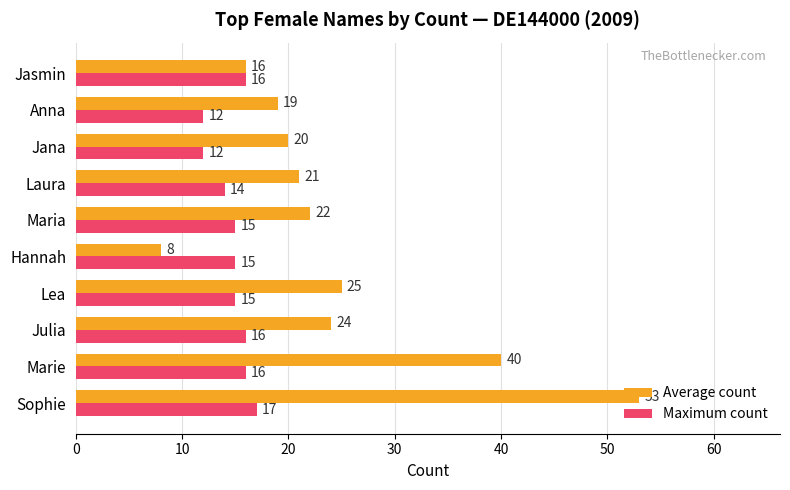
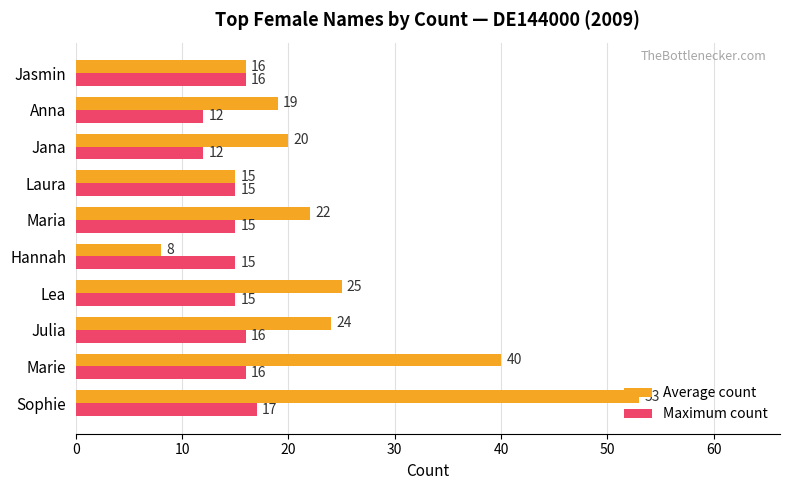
  {
    "Average count": {
      "Jasmin": 16,
      "Anna": 19,
      "Jana": 20,
-     "Laura": 21,
+     "Laura": 15,
      "Maria": 22,
      "Hannah": 8,
      "Lea": 25,
      "Julia": 24,
      "Marie": 40,
      "Sophie": 53
    },
    "Maximum count": {
      "Jasmin": 16,
      "Anna": 12,
      "Jana": 12,
-     "Laura": 14,
+     "Laura": 15,
      "Maria": 15,
      "Hannah": 15,
      "Lea": 15,
      "Julia": 16,
      "Marie": 16,
      "Sophie": 17
    }
  }
